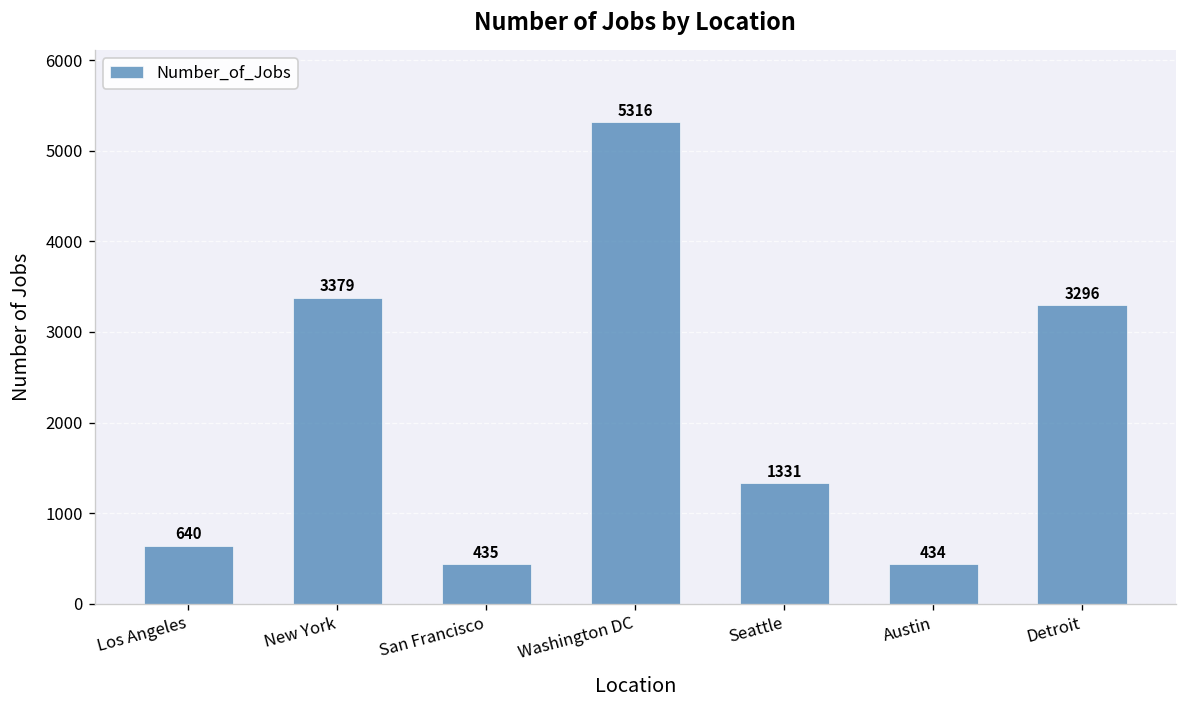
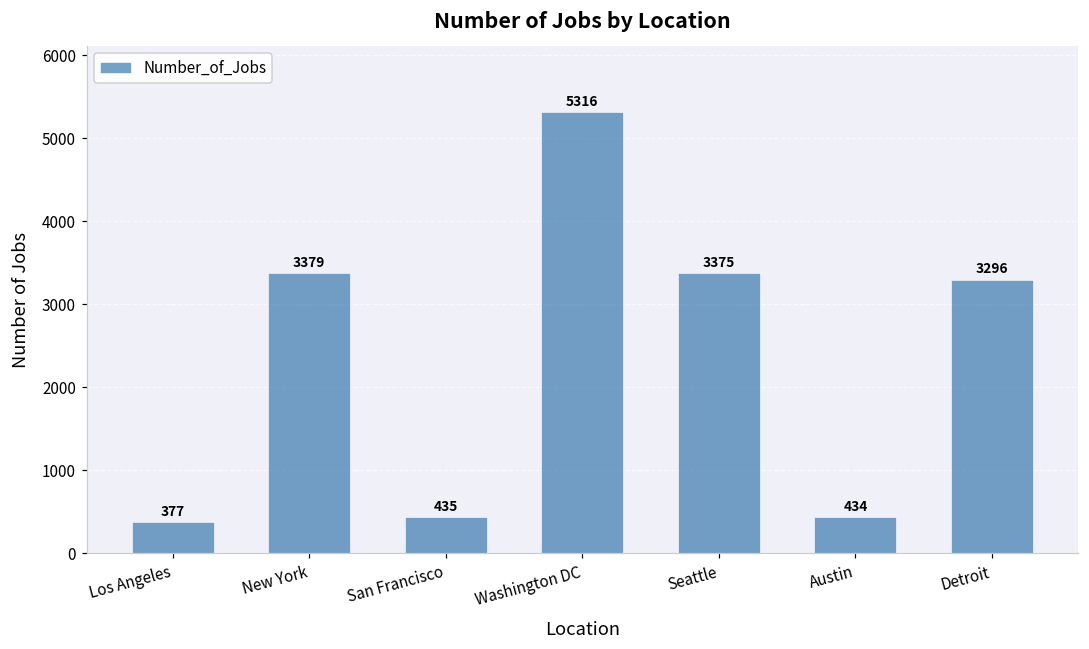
  {
-   "Los Angeles": 640,
+   "Los Angeles": 377,
    "New York": 3379,
    "San Francisco": 435,
    "Washington DC": 5316,
-   "Seattle": 1331,
+   "Seattle": 3375,
    "Austin": 434,
    "Detroit": 3296
  }
